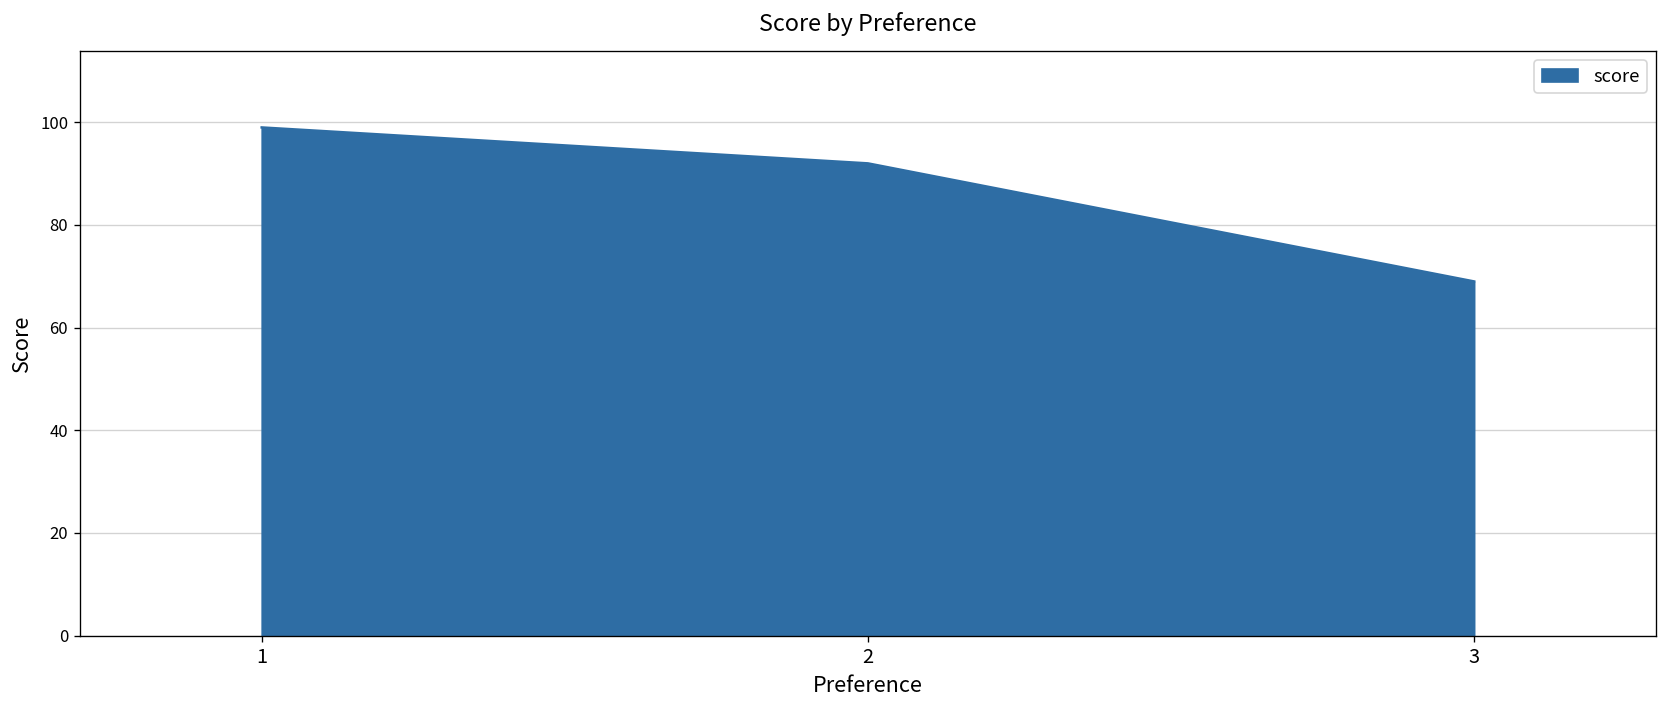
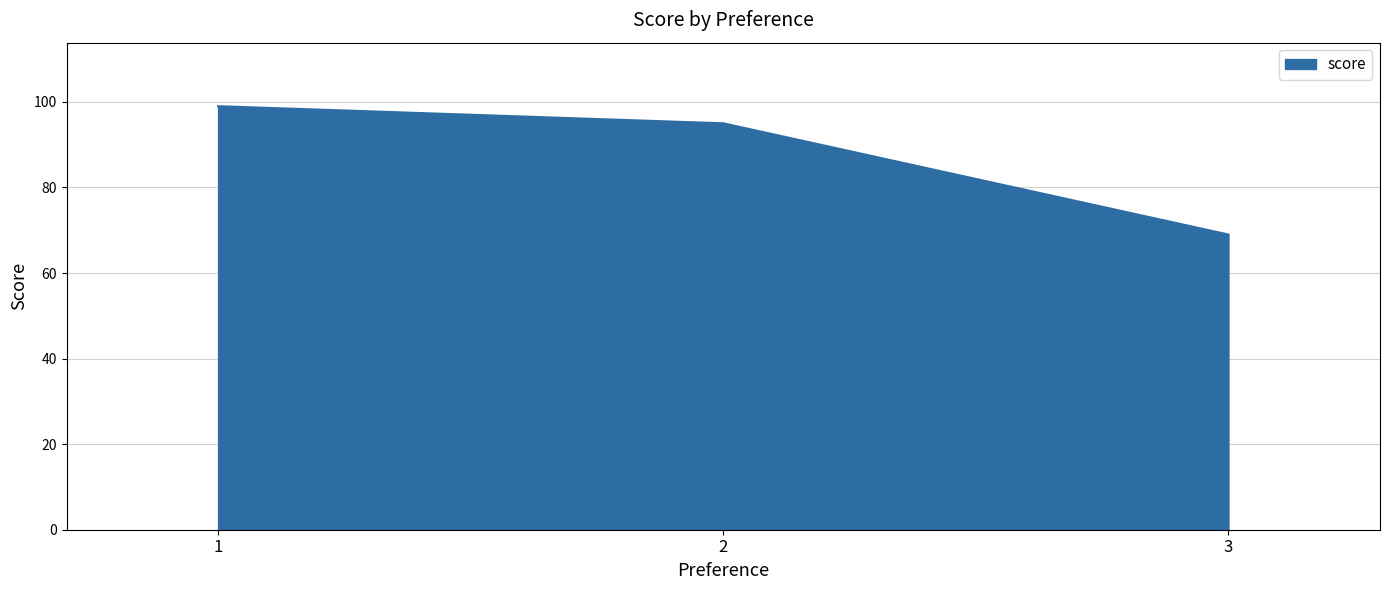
  {
    "1": 99,
-   "2": 92,
+   "2": 95,
    "3": 69
  }
